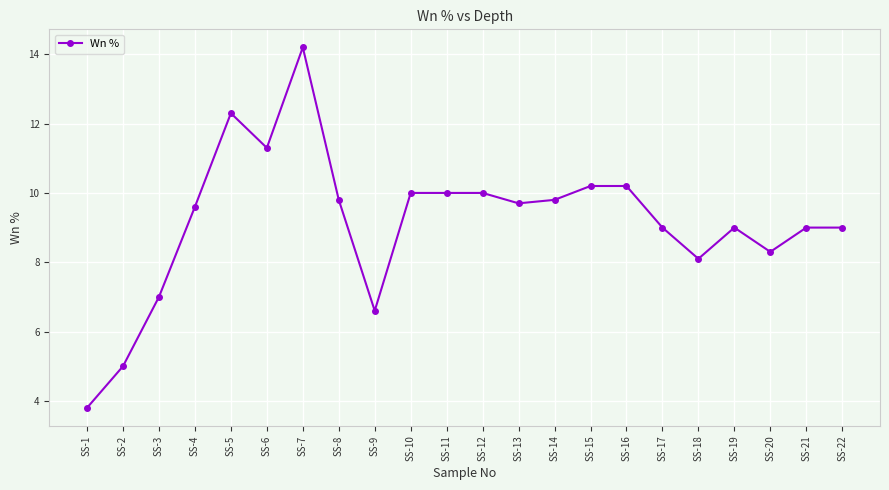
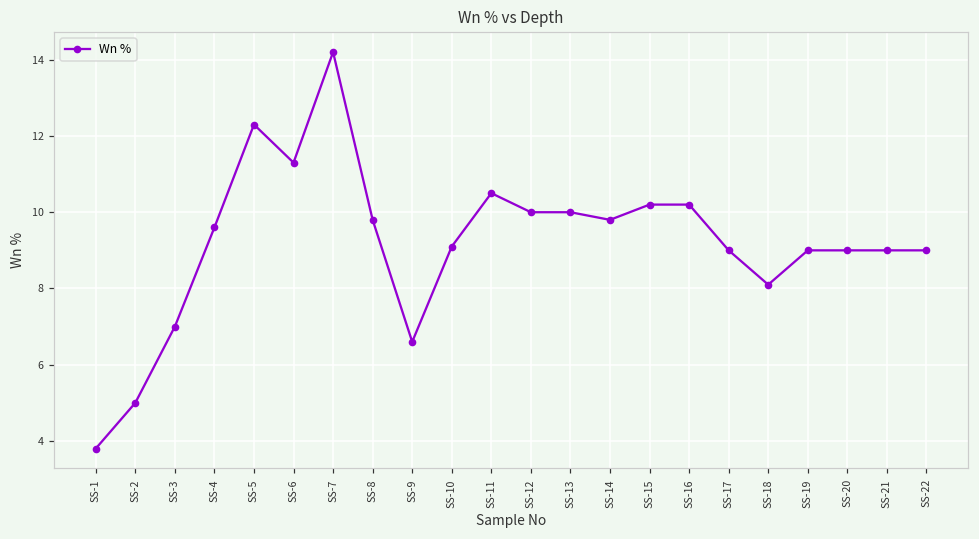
  {
    "SS-1": 3.8,
    "SS-2": 5.0,
    "SS-3": 7.0,
    "SS-4": 9.6,
    "SS-5": 12.3,
    "SS-6": 11.3,
    "SS-7": 14.2,
    "SS-8": 9.8,
    "SS-9": 6.6,
-   "SS-10": 10.0,
-   "SS-11": 10.0,
+   "SS-10": 9.1,
+   "SS-11": 10.5,
    "SS-12": 10.0,
-   "SS-13": 9.7,
+   "SS-13": 10.0,
    "SS-14": 9.8,
    "SS-15": 10.2,
    "SS-16": 10.2,
    "SS-17": 9.0,
    "SS-18": 8.1,
    "SS-19": 9.0,
-   "SS-20": 8.3,
+   "SS-20": 9.0,
    "SS-21": 9.0,
    "SS-22": 9.0
  }
